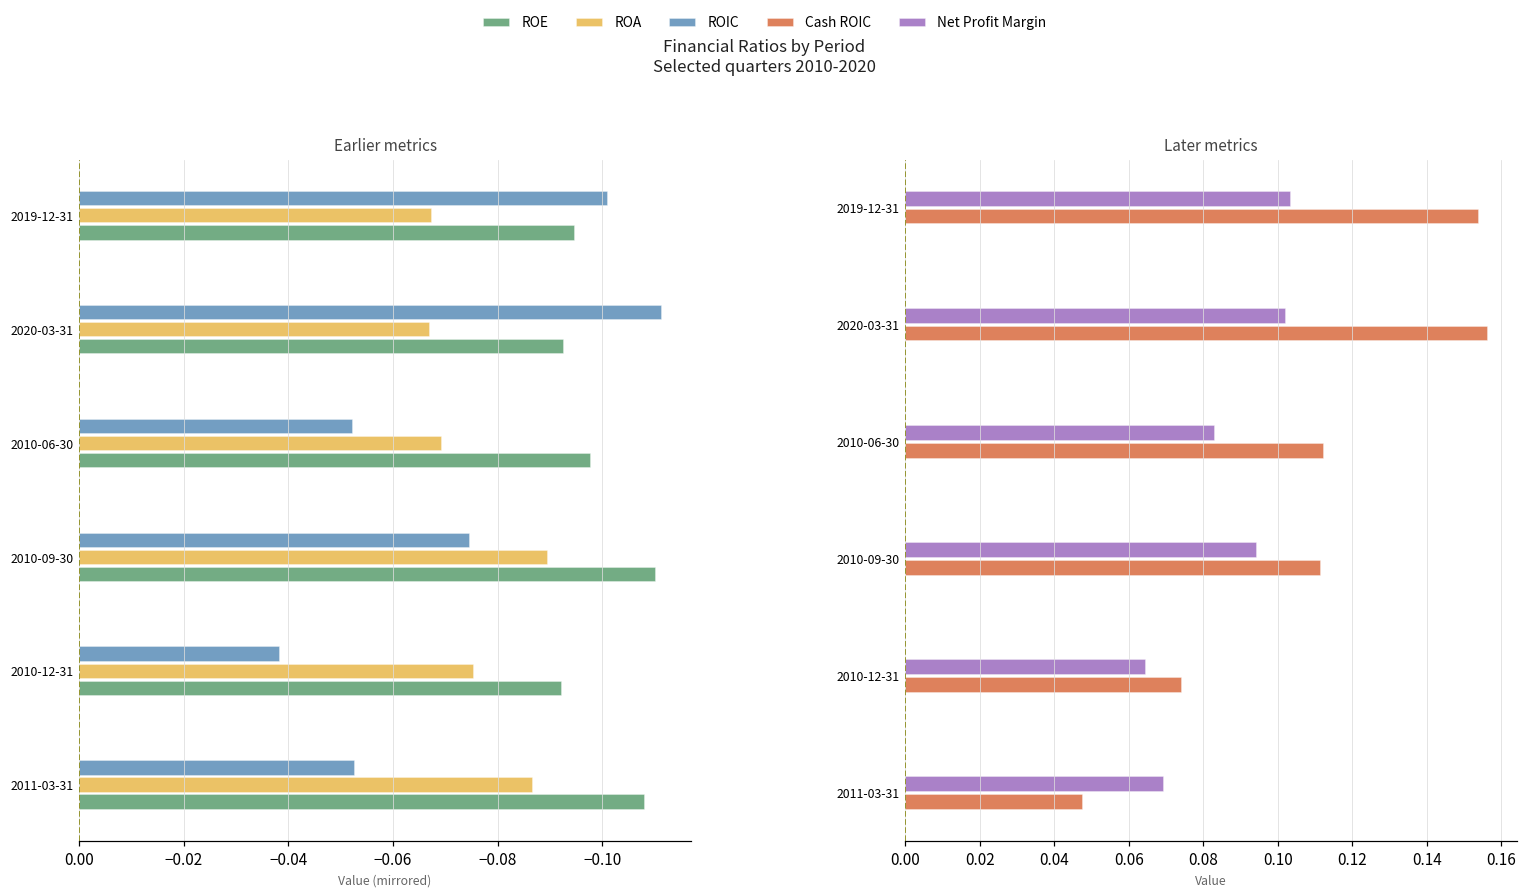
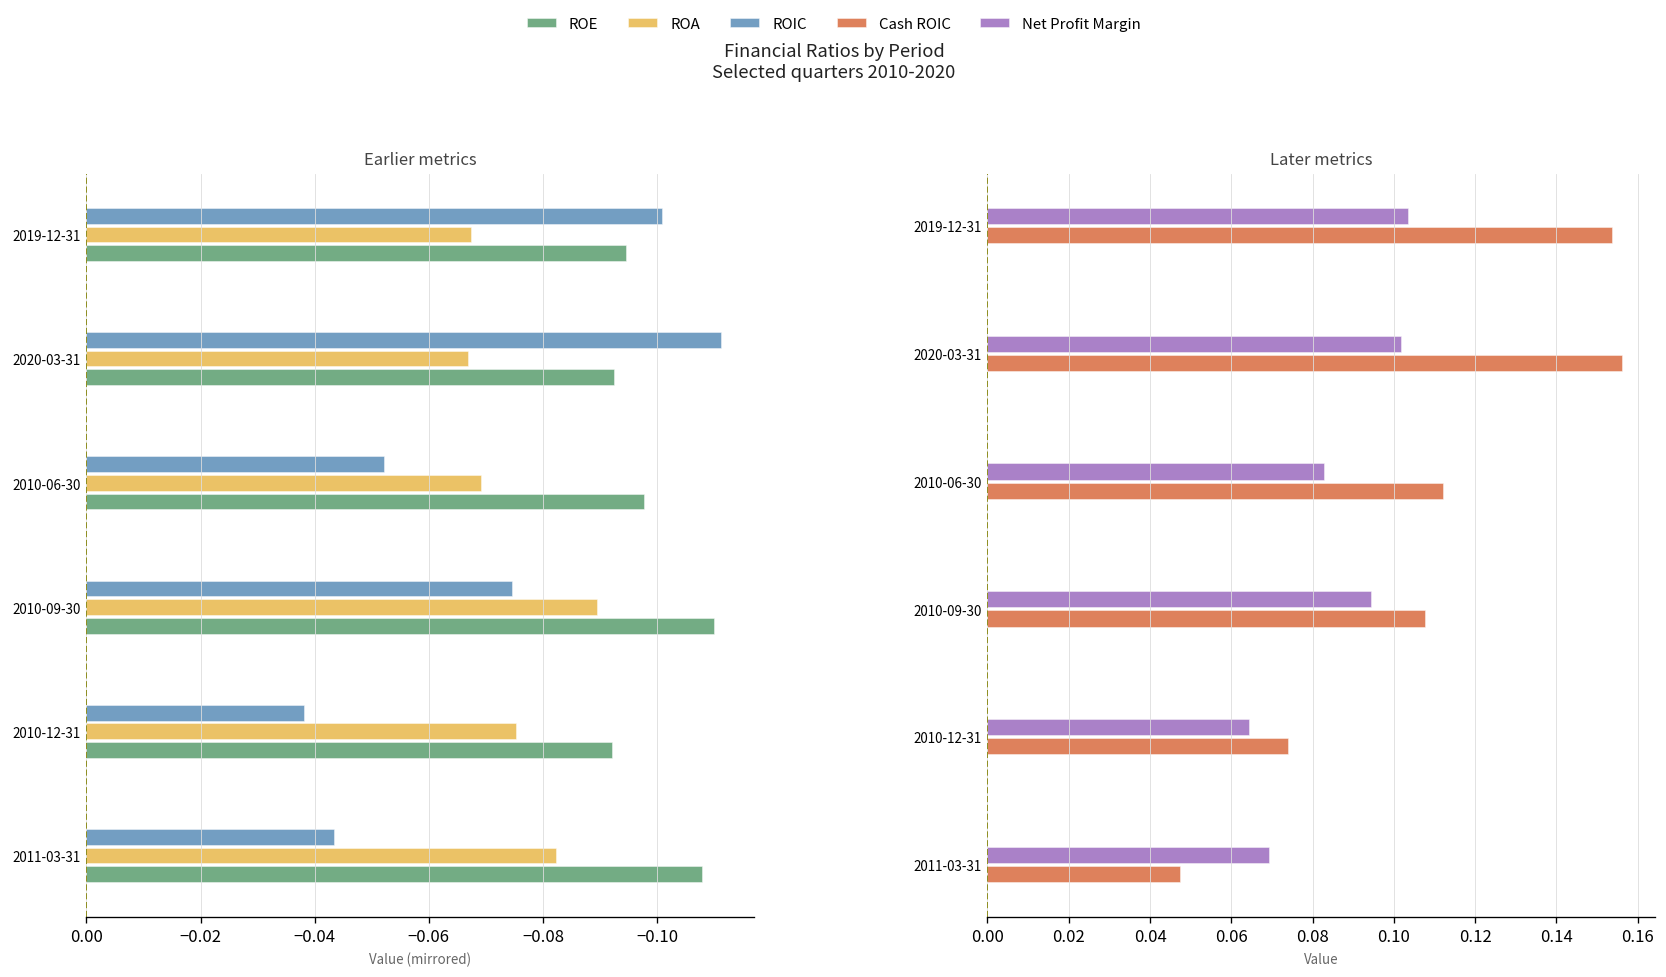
  {
    "Earlier metrics": {
      "ROE": {
        "2019-12-31": -0.095,
        "2020-03-31": -0.093,
        "2010-06-30": -0.098,
        "2010-09-30": -0.110,
        "2010-12-31": -0.092,
        "2011-03-31": -0.108
      },
      "ROA": {
        "2019-12-31": -0.068,
        "2020-03-31": -0.067,
        "2010-06-30": -0.069,
        "2010-09-30": -0.090,
        "2010-12-31": -0.075,
-       "2011-03-31": -0.087
+       "2011-03-31": -0.082
      },
      "ROIC": {
        "2019-12-31": -0.101,
        "2020-03-31": -0.111,
        "2010-06-30": -0.052,
        "2010-09-30": -0.075,
        "2010-12-31": -0.038,
-       "2011-03-31": -0.053
+       "2011-03-31": -0.044
      }
    },
    "Later metrics": {
      "Cash ROIC": {
        "2019-12-31": 0.154,
        "2020-03-31": 0.156,
        "2010-06-30": 0.112,
-       "2010-09-30": 0.112,
+       "2010-09-30": 0.108,
        "2010-12-31": 0.074,
        "2011-03-31": 0.048
      },
      "Net Profit Margin": {
        "2019-12-31": 0.104,
        "2020-03-31": 0.102,
        "2010-06-30": 0.083,
        "2010-09-30": 0.095,
        "2010-12-31": 0.065,
        "2011-03-31": 0.069
      }
    }
  }
